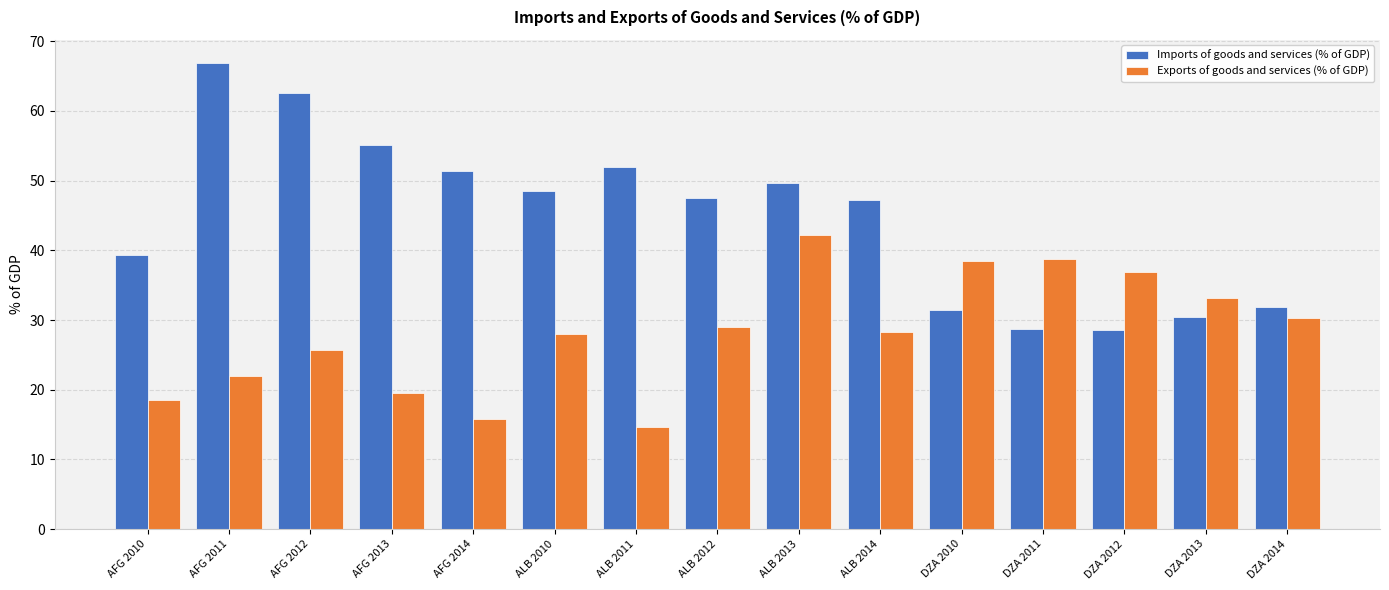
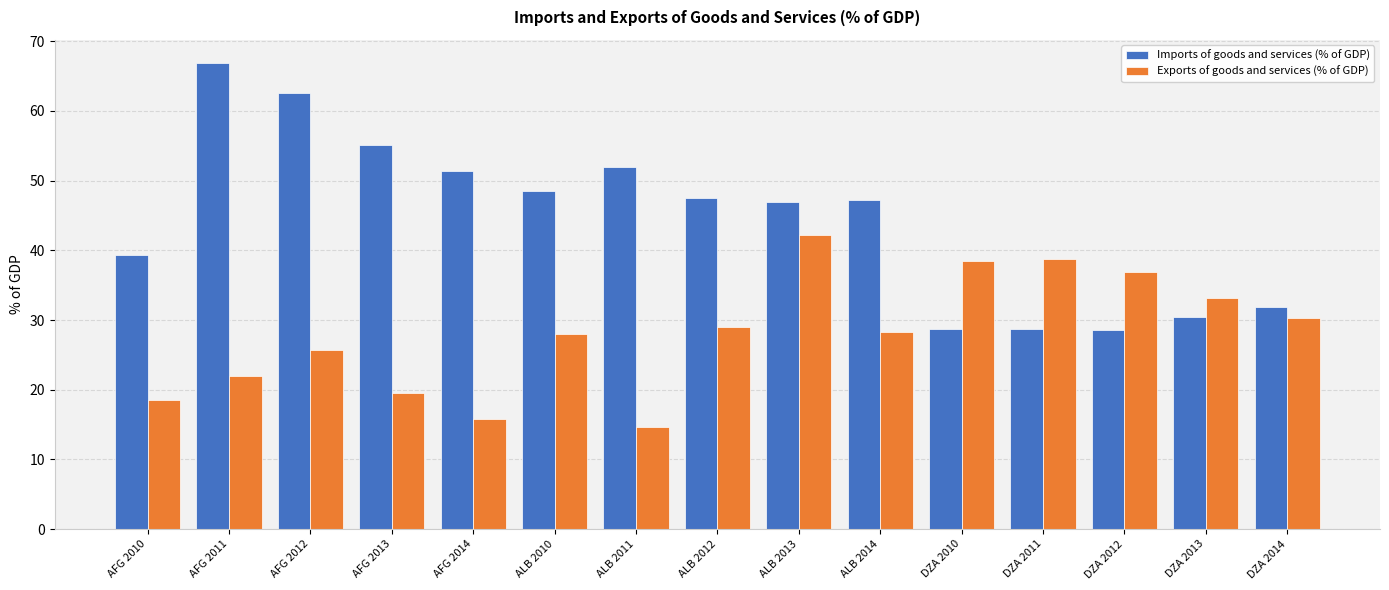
  {
    "Imports of goods and services (% of GDP)": {
      "AFG 2010": 39,
      "AFG 2011": 67,
      "AFG 2012": 63,
      "AFG 2013": 55,
      "AFG 2014": 51,
      "ALB 2010": 49,
      "ALB 2011": 52,
      "ALB 2012": 48,
-     "ALB 2013": 50,
+     "ALB 2013": 47,
      "ALB 2014": 47,
-     "DZA 2010": 31,
+     "DZA 2010": 29,
      "DZA 2011": 29,
      "DZA 2012": 29,
      "DZA 2013": 30,
      "DZA 2014": 32
    },
    "Exports of goods and services (% of GDP)": {
      "AFG 2010": 19,
      "AFG 2011": 22,
      "AFG 2012": 26,
      "AFG 2013": 20,
      "AFG 2014": 16,
      "ALB 2010": 28,
      "ALB 2011": 15,
      "ALB 2012": 29,
      "ALB 2013": 42,
      "ALB 2014": 28,
      "DZA 2010": 38,
      "DZA 2011": 39,
      "DZA 2012": 37,
      "DZA 2013": 33,
      "DZA 2014": 30
    }
  }
